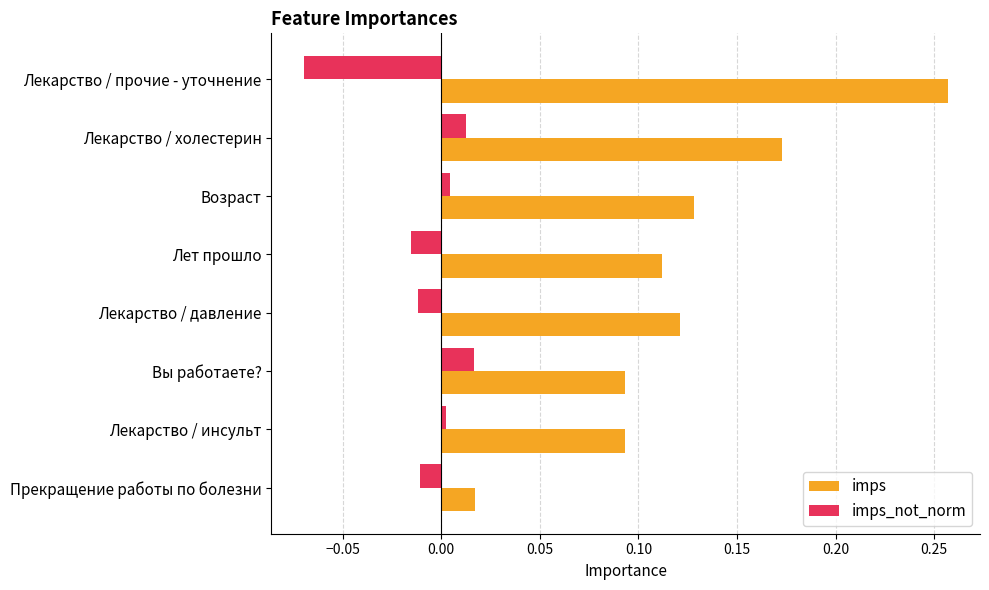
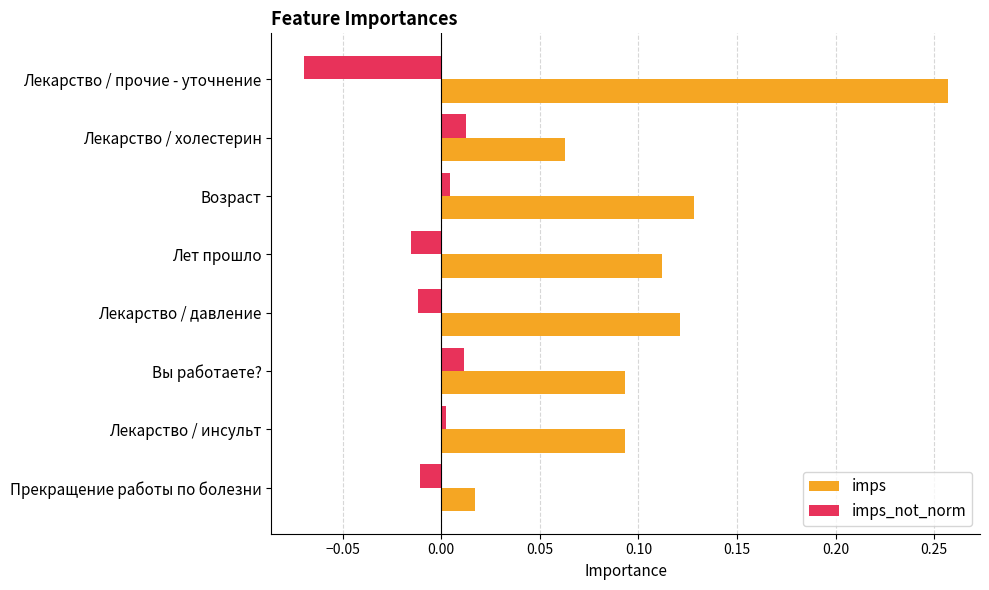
  {
    "imps": {
      "Лекарство / прочие - уточнение": 0.257,
-     "Лекарство / холестерин": 0.173,
+     "Лекарство / холестерин": 0.063,
      "Возраст": 0.128,
      "Лет прошло": 0.112,
      "Лекарство / давление": 0.121,
      "Вы работаете?": 0.093,
      "Лекарство / инсульт": 0.093,
      "Прекращение работы по болезни": 0.017
    },
    "imps_not_norm": {
      "Лекарство / прочие - уточнение": -0.070,
      "Лекарство / холестерин": 0.013,
      "Возраст": 0.005,
      "Лет прошло": -0.015,
      "Лекарство / давление": -0.012,
-     "Вы работаете?": 0.016,
+     "Вы работаете?": 0.012,
      "Лекарство / инсульт": 0.002,
      "Прекращение работы по болезни": -0.011
    }
  }
